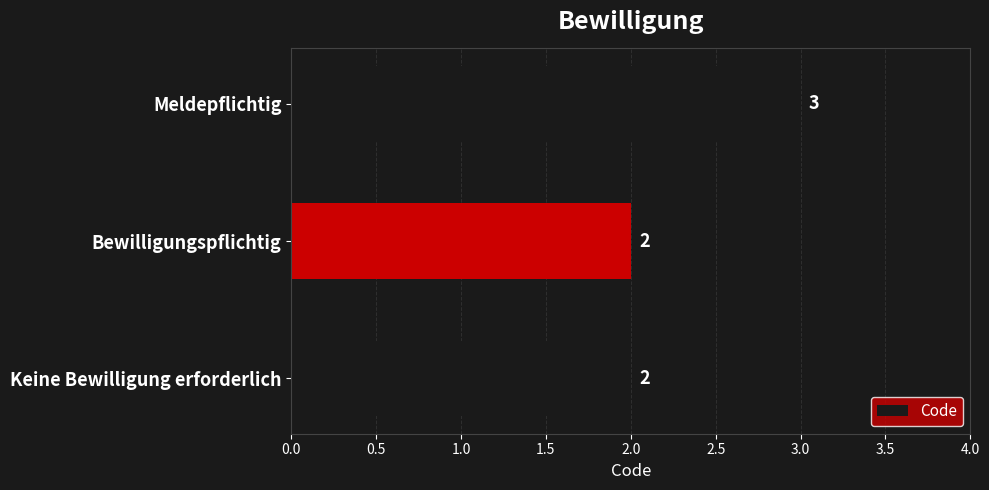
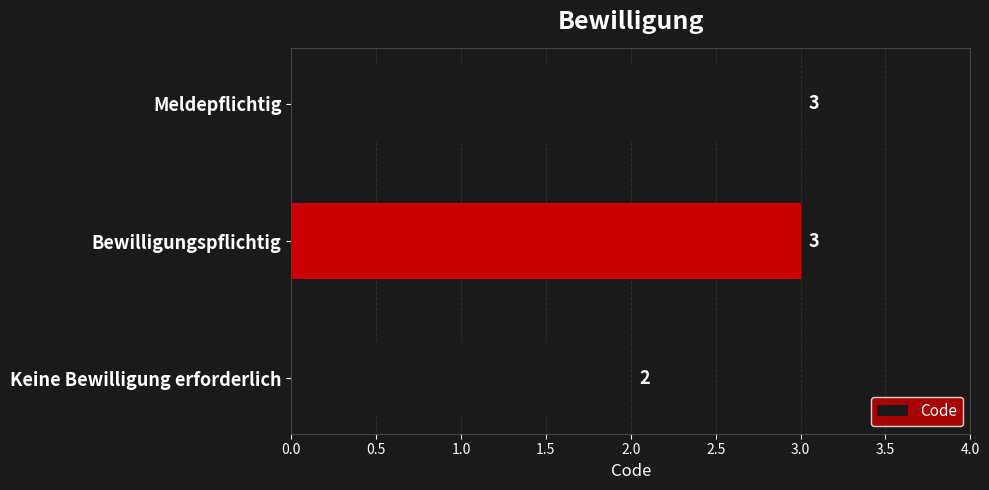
  {
    "Meldepflichtig": 3,
-   "Bewilligungspflichtig": 2,
+   "Bewilligungspflichtig": 3,
    "Keine Bewilligung erforderlich": 2
  }
